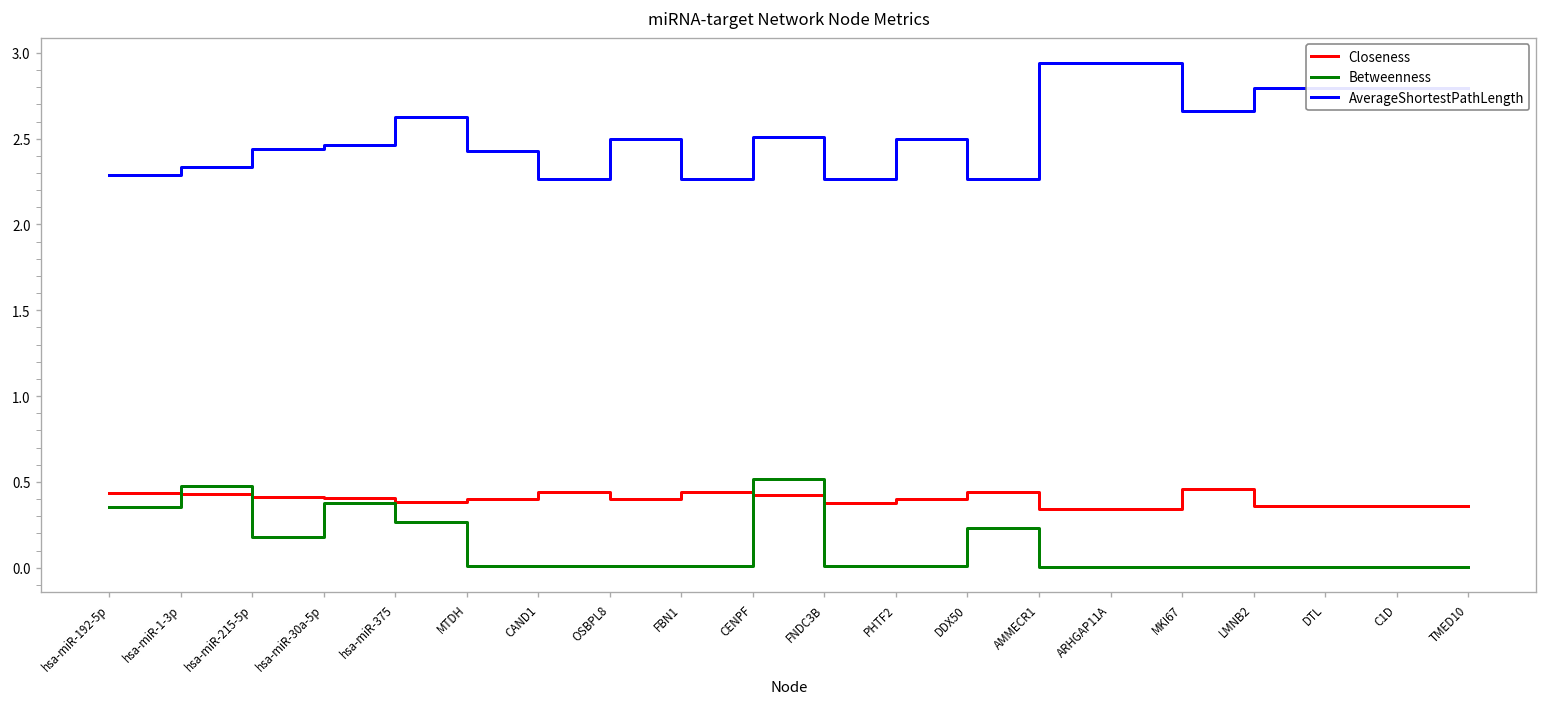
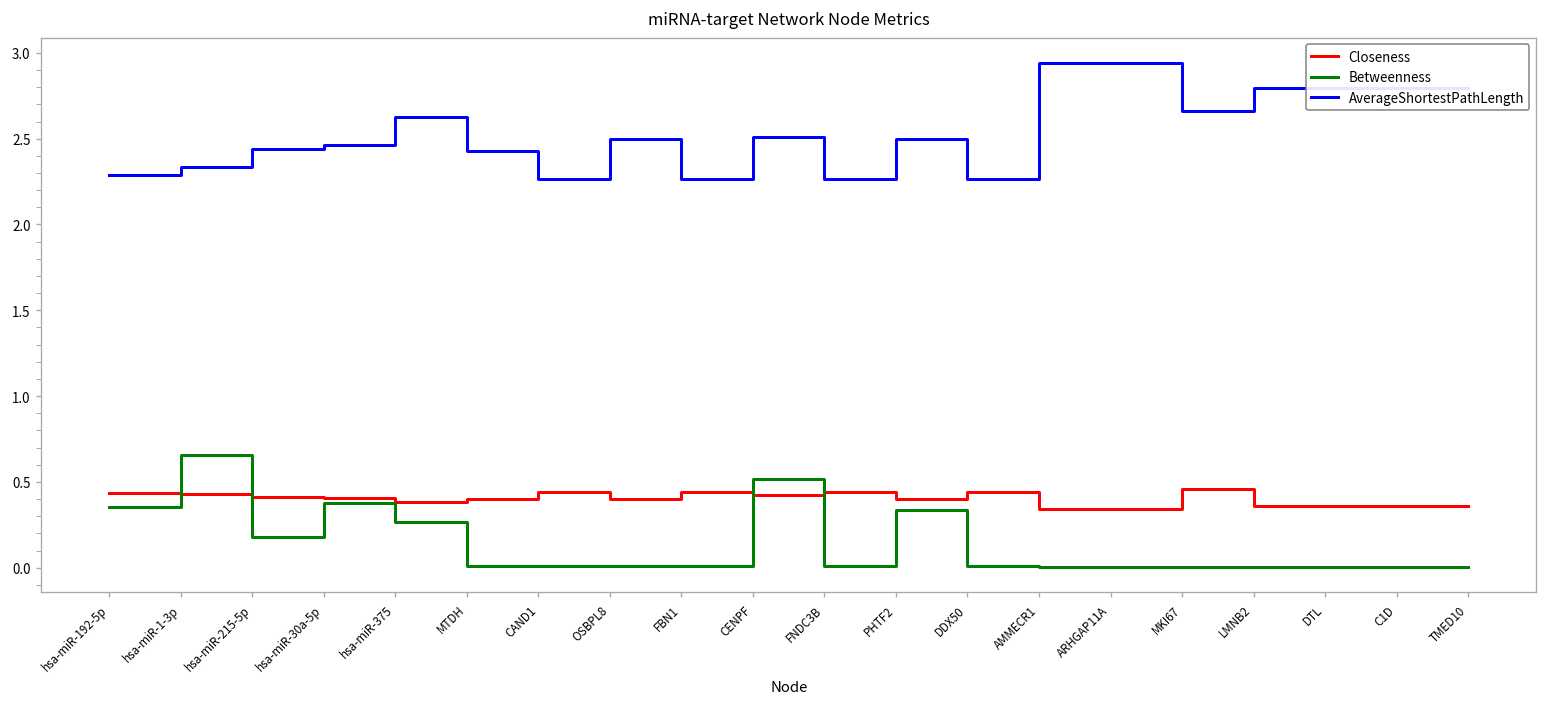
  {
    "Closeness": {
      "hsa-miR-192-5p": 0.44,
      "hsa-miR-1-3p": 0.43,
      "hsa-miR-215-5p": 0.41,
      "hsa-miR-30a-5p": 0.41,
      "hsa-miR-375": 0.38,
      "MTDH": 0.40,
      "CAND1": 0.44,
      "OSBPL8": 0.40,
      "FBN1": 0.44,
      "CENPF": 0.42,
-     "FNDC3B": 0.37,
+     "FNDC3B": 0.44,
      "PHTF2": 0.40,
      "DDX50": 0.44,
      "AMMECR1": 0.34,
      "ARHGAP11A": 0.34,
      "MKI67": 0.46,
      "LMNB2": 0.36,
      "DTL": 0.36,
      "C1D": 0.36,
      "TMED10": 0.36
    },
    "Betweenness": {
      "hsa-miR-192-5p": 0.35,
-     "hsa-miR-1-3p": 0.48,
+     "hsa-miR-1-3p": 0.65,
      "hsa-miR-215-5p": 0.18,
      "hsa-miR-30a-5p": 0.38,
      "hsa-miR-375": 0.27,
      "MTDH": 0.01,
      "CAND1": 0.01,
      "OSBPL8": 0.01,
      "FBN1": 0.01,
      "CENPF": 0.52,
      "FNDC3B": 0.01,
-     "PHTF2": 0.01,
-     "DDX50": 0.23,
+     "PHTF2": 0.34,
+     "DDX50": 0.01,
      "AMMECR1": 0.00,
      "ARHGAP11A": 0.00,
      "MKI67": 0.00,
      "LMNB2": 0.00,
      "DTL": 0.00,
      "C1D": 0.00,
      "TMED10": 0.00
    },
    "AverageShortestPathLength": {
      "hsa-miR-192-5p": 2.29,
      "hsa-miR-1-3p": 2.34,
      "hsa-miR-215-5p": 2.44,
      "hsa-miR-30a-5p": 2.46,
      "hsa-miR-375": 2.62,
      "MTDH": 2.43,
      "CAND1": 2.26,
      "OSBPL8": 2.50,
      "FBN1": 2.26,
      "CENPF": 2.51,
      "FNDC3B": 2.26,
      "PHTF2": 2.50,
      "DDX50": 2.26,
      "AMMECR1": 2.94,
      "ARHGAP11A": 2.94,
      "MKI67": 2.66,
      "LMNB2": 2.79
    }
  }
